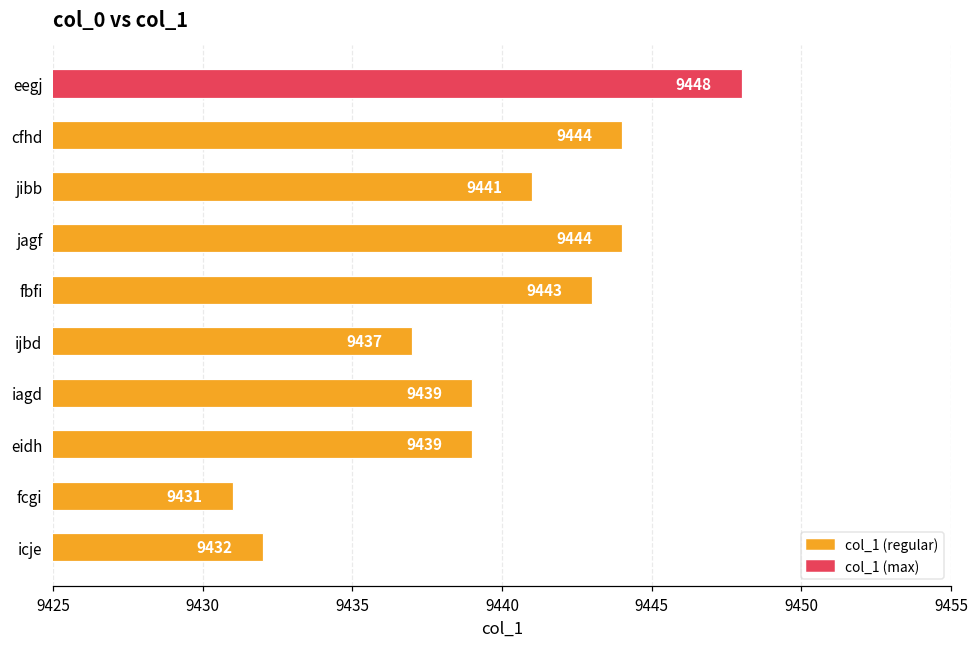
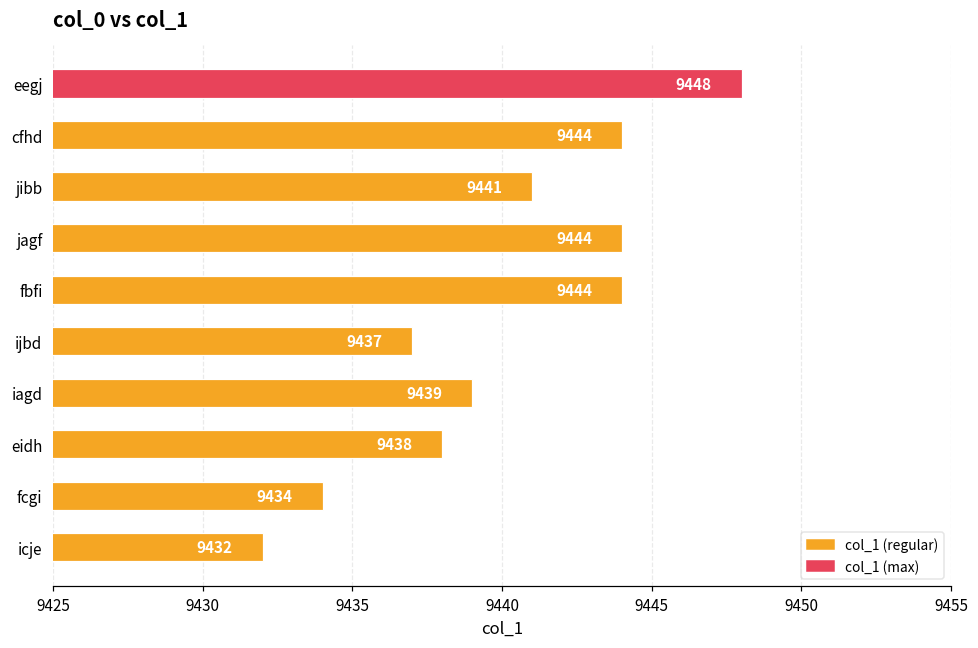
  {
    "eegj": 9448,
    "cfhd": 9444,
    "jibb": 9441,
    "jagf": 9444,
-   "fbfi": 9443,
+   "fbfi": 9444,
    "ijbd": 9437,
    "iagd": 9439,
-   "eidh": 9439,
-   "fcgi": 9431,
+   "eidh": 9438,
+   "fcgi": 9434,
    "icje": 9432
  }
